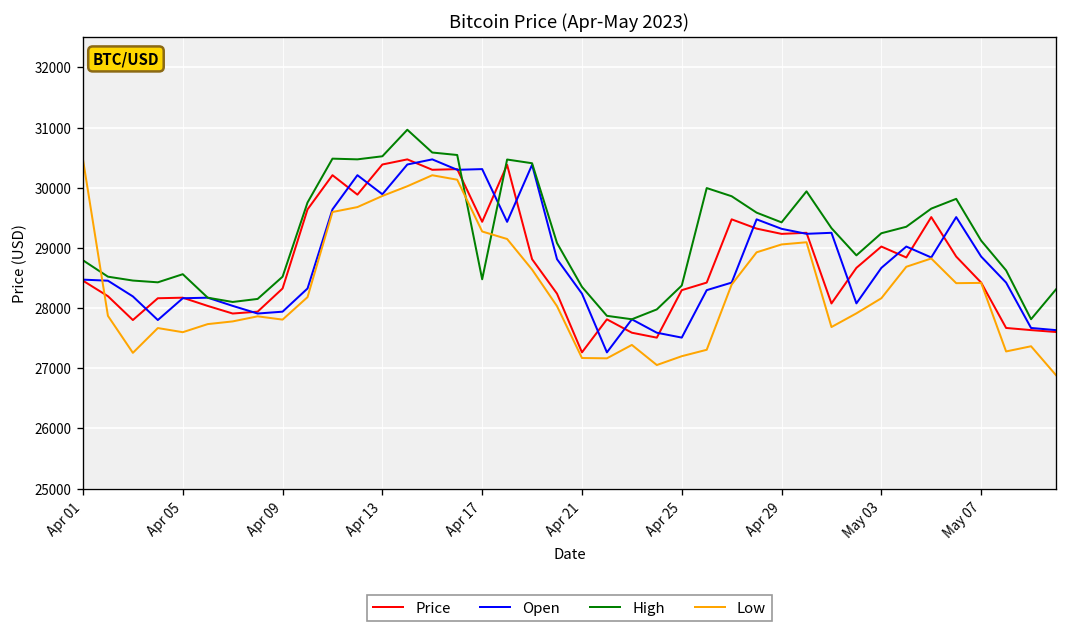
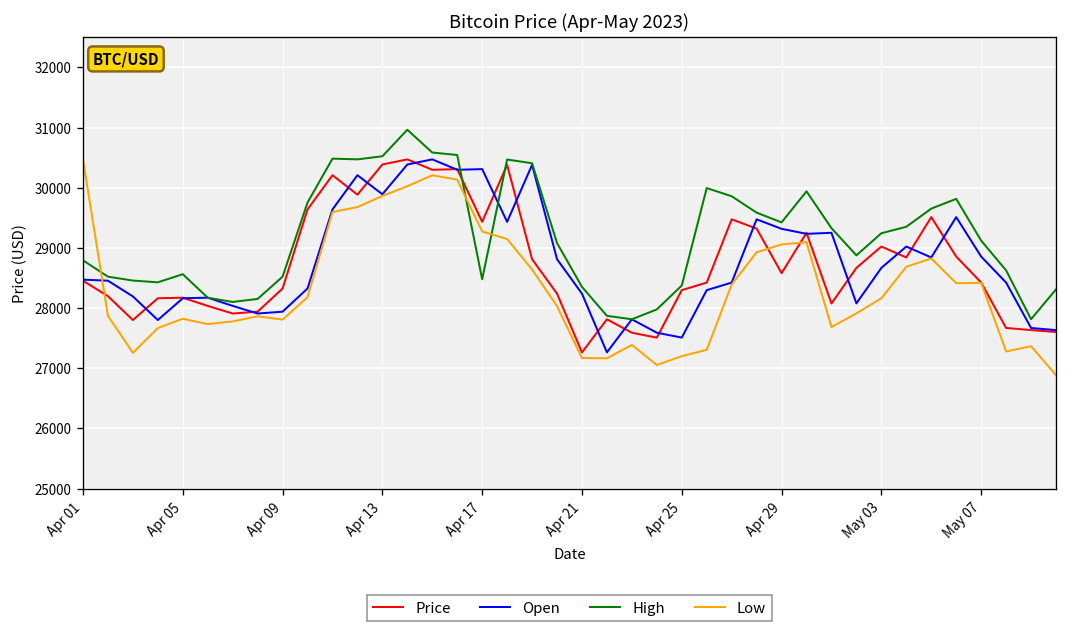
  {
    "Price": {
      "Apr 09": 28300,
      "Apr 13": 30400,
      "Apr 17": 29400,
      "Apr 21": 27300,
      "Apr 25": 28300,
-     "Apr 29": 29200,
+     "Apr 29": 28600,
      "May 03": 29000
    },
    "Open": {
      "Apr 09": 27900,
      "Apr 17": 30300,
      "Apr 21": 28200,
      "Apr 25": 27500,
      "Apr 29": 29300,
      "May 03": 28700,
      "May 07": 28900
    },
    "High": {
      "Apr 01": 28800,
      "Apr 05": 28600,
      "Apr 09": 28500,
      "Apr 13": 30500,
      "Apr 17": 28500,
      "Apr 21": 28400,
      "Apr 25": 28400,
      "Apr 29": 29400,
      "May 03": 29200,
      "May 07": 29100
    },
    "Low": {
      "Apr 01": 30500,
-     "Apr 05": 27600,
+     "Apr 05": 27800,
      "Apr 09": 27800,
      "Apr 17": 29300,
      "Apr 21": 27200,
      "Apr 25": 27200,
      "Apr 29": 29100,
      "May 03": 28200
    }
  }
